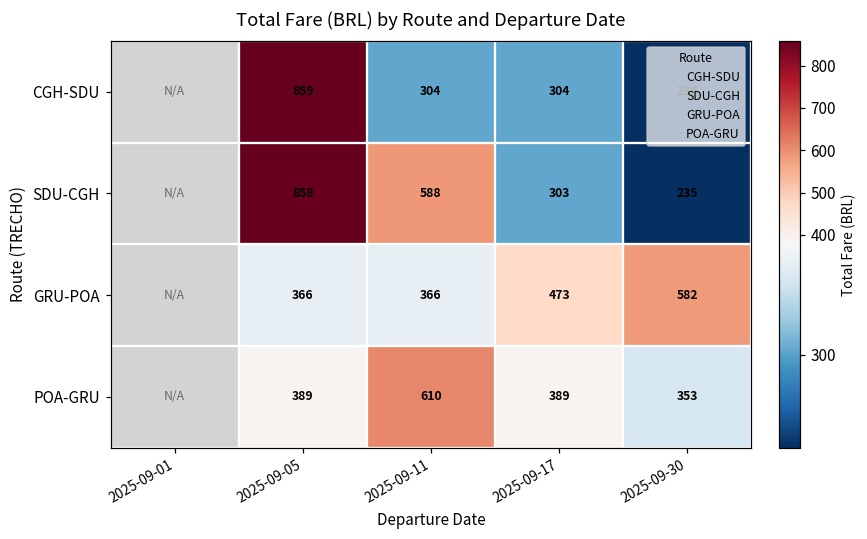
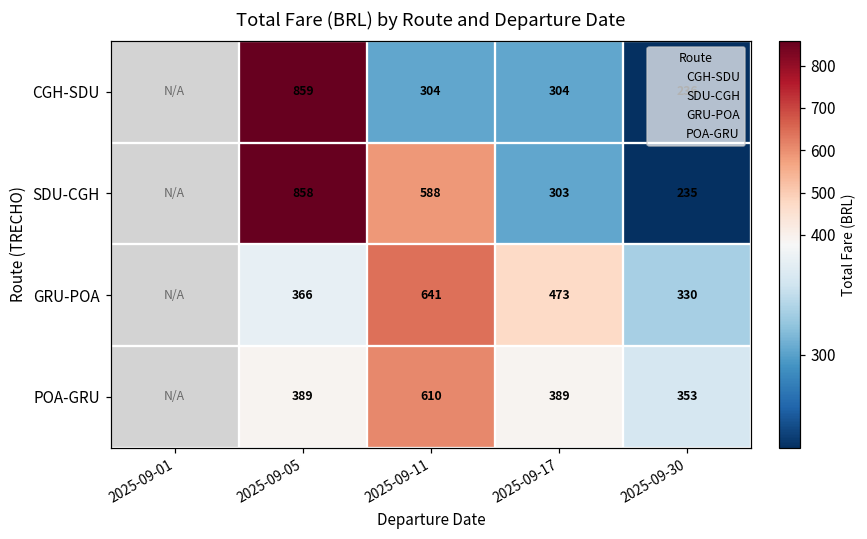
  {
    "CGH-SDU": {
      "2025-09-05": 859,
      "2025-09-11": 304,
      "2025-09-17": 304
    },
    "SDU-CGH": {
      "2025-09-05": 858,
      "2025-09-11": 588,
      "2025-09-17": 303,
      "2025-09-30": 235
    },
    "GRU-POA": {
      "2025-09-05": 366,
-     "2025-09-11": 366,
+     "2025-09-11": 641,
      "2025-09-17": 473,
-     "2025-09-30": 582
+     "2025-09-30": 330
    },
    "POA-GRU": {
      "2025-09-05": 389,
      "2025-09-11": 610,
      "2025-09-17": 389,
      "2025-09-30": 353
    }
  }
